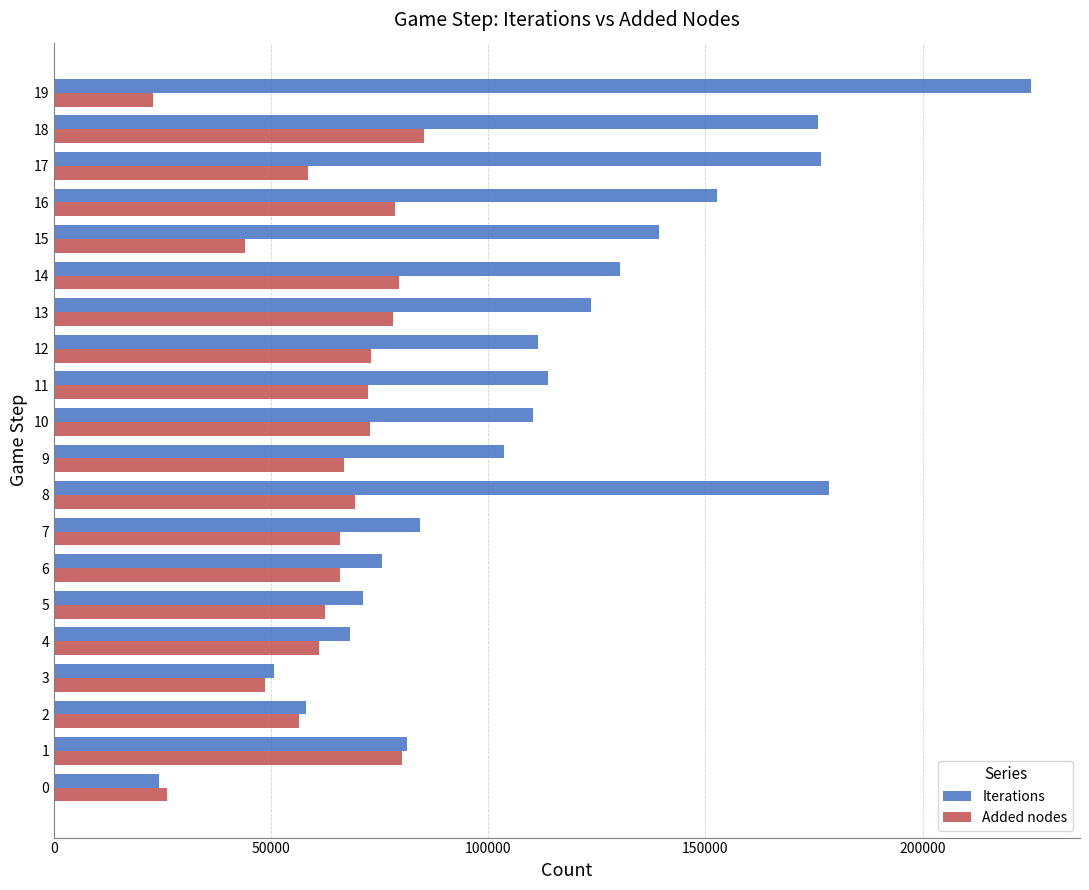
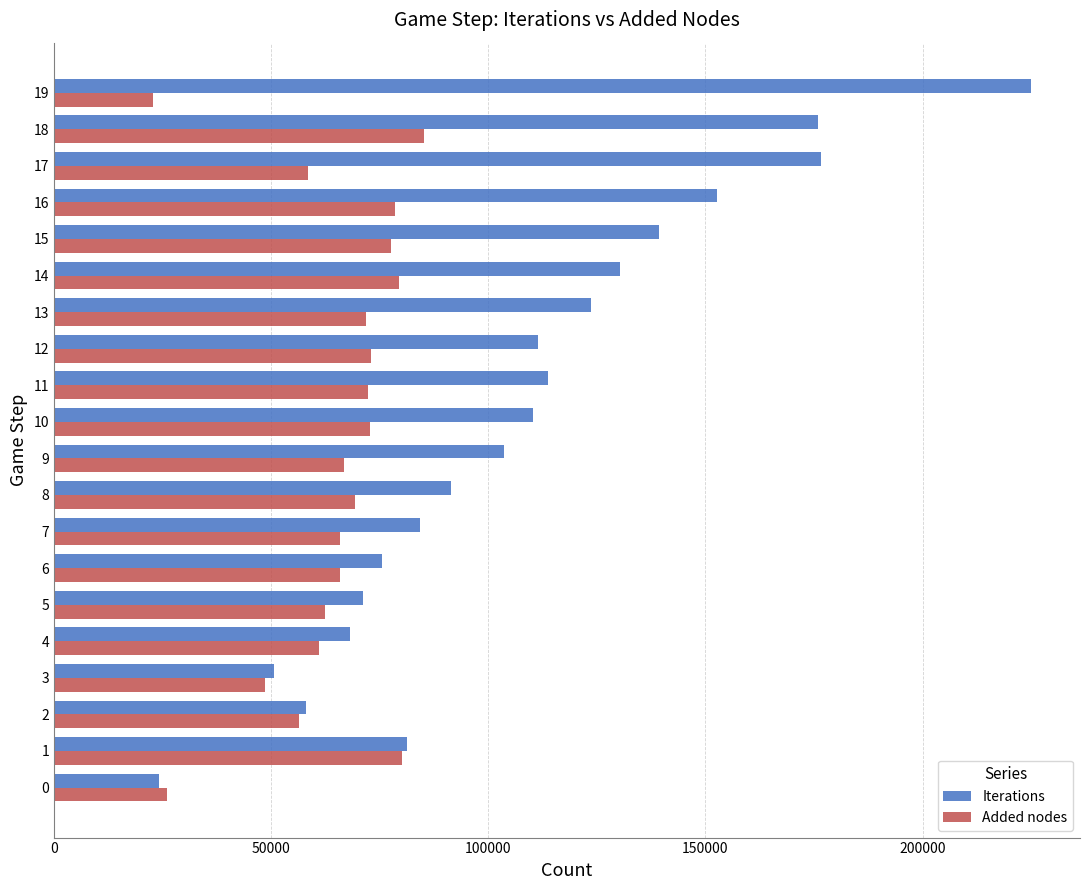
  {
    "Iterations": {
      "19": 225000,
      "18": 176000,
      "17": 177000,
      "16": 153000,
      "15": 139000,
      "14": 130000,
      "13": 124000,
      "12": 111000,
      "11": 114000,
      "10": 110000,
      "9": 104000,
-     "8": 178000,
+     "8": 91000,
      "7": 84000,
      "6": 76000,
      "5": 71000,
      "4": 68000,
      "3": 51000,
      "2": 58000,
      "1": 81000,
      "0": 24000
    },
    "Added nodes": {
      "19": 23000,
      "18": 85000,
      "17": 59000,
      "16": 78000,
-     "15": 44000,
+     "15": 78000,
      "14": 79000,
-     "13": 78000,
+     "13": 72000,
      "12": 73000,
      "11": 72000,
      "10": 73000,
      "9": 67000,
      "8": 69000,
      "7": 66000,
      "6": 66000,
      "5": 62000,
      "4": 61000,
      "3": 49000,
      "2": 56000,
      "1": 80000,
      "0": 26000
    }
  }
